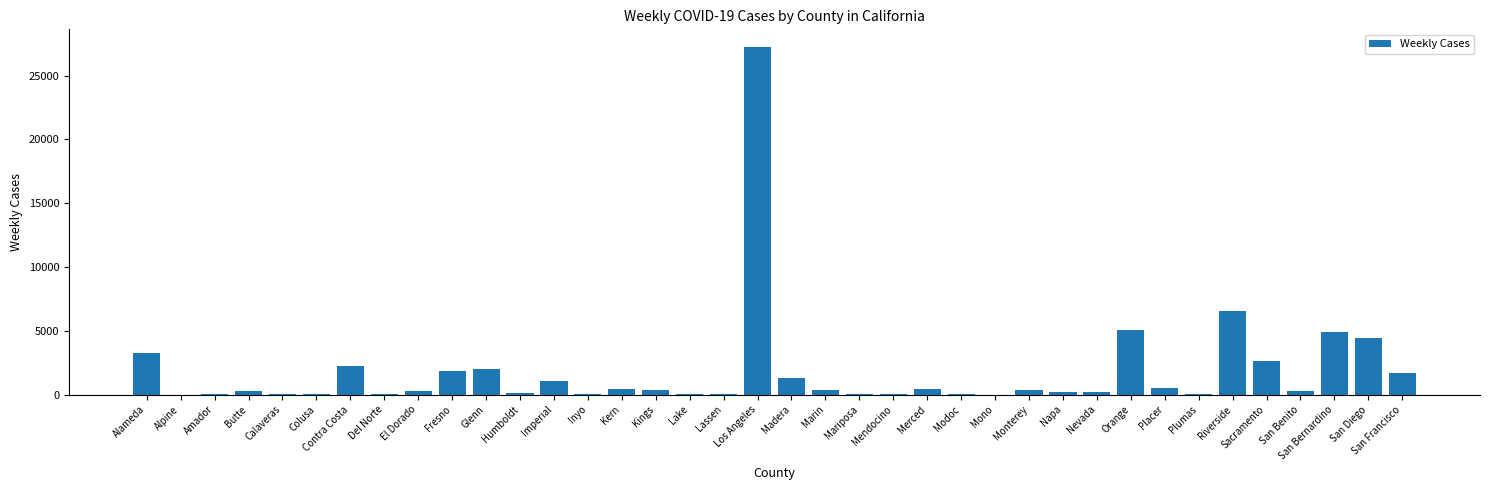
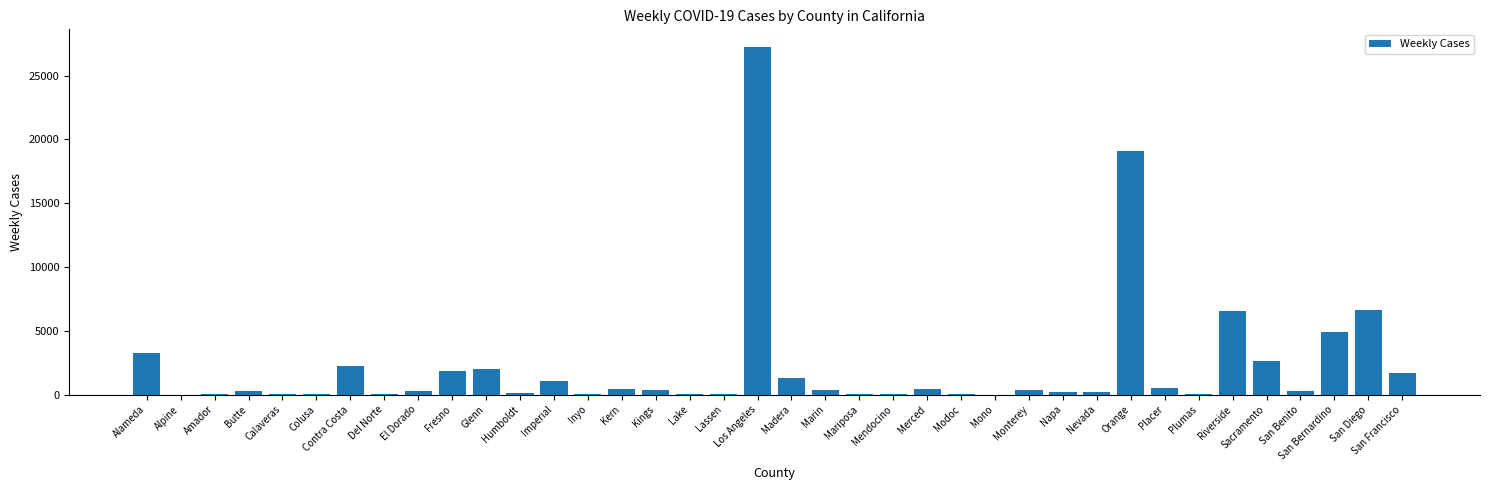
  {
    "Alameda": 3200,
    "Alpine": 0,
    "Butte": 300,
    "Contra Costa": 2300,
    "El Dorado": 300,
    "Fresno": 1800,
    "Glenn": 2000,
    "Imperial": 1100,
    "Kern": 400,
    "Kings": 300,
    "Los Angeles": 27300,
    "Madera": 1300,
    "Marin": 300,
    "Merced": 500,
    "Monterey": 400,
-   "Orange": 5100,
+   "Orange": 19100,
    "Placer": 500,
    "Riverside": 6500,
    "Sacramento": 2600,
    "San Benito": 300,
    "San Bernardino": 4900,
-   "San Diego": 4500,
+   "San Diego": 6600,
    "San Francisco": 1700
  }
